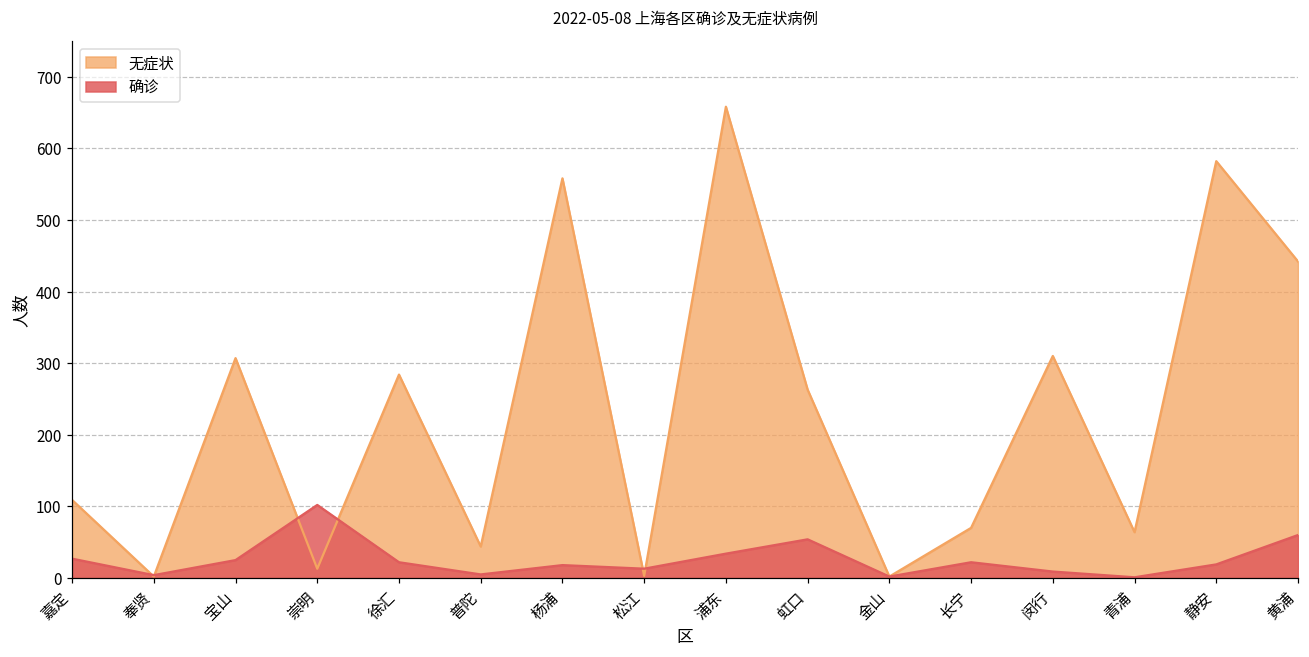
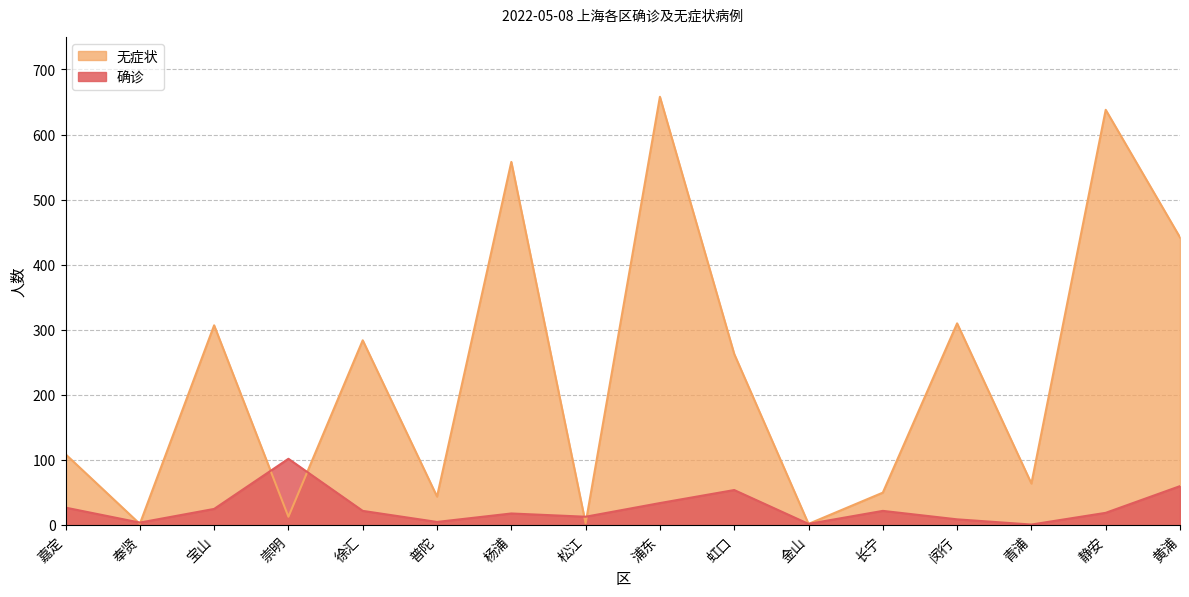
  {
    "无症状": {
      "嘉定": 110,
      "宝山": 310,
      "崇明": 10,
      "徐汇": 280,
      "普陀": 40,
      "杨浦": 560,
      "松江": 0,
      "浦东": 660,
      "虹口": 260,
-     "长宁": 70,
+     "长宁": 50,
      "闵行": 310,
      "青浦": 60,
-     "静安": 580,
+     "静安": 640,
      "黄浦": 440
    },
    "确诊": {
      "嘉定": 30,
      "宝山": 30,
      "崇明": 100,
      "徐汇": 20,
      "普陀": 10,
      "杨浦": 20,
      "松江": 10,
      "浦东": 30,
      "虹口": 50,
      "长宁": 20,
      "闵行": 10,
      "青浦": 0,
      "静安": 20,
      "黄浦": 60
    }
  }
